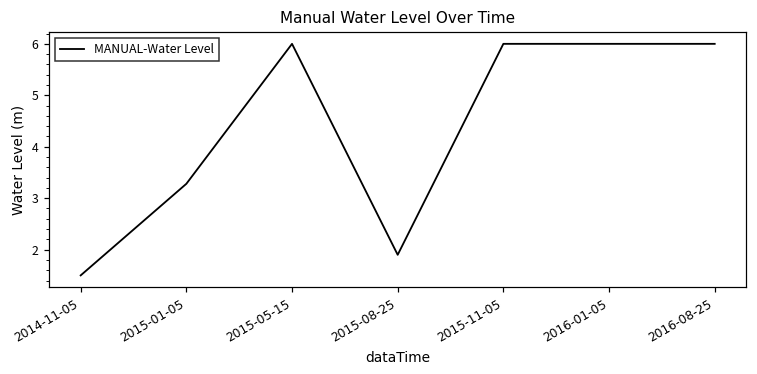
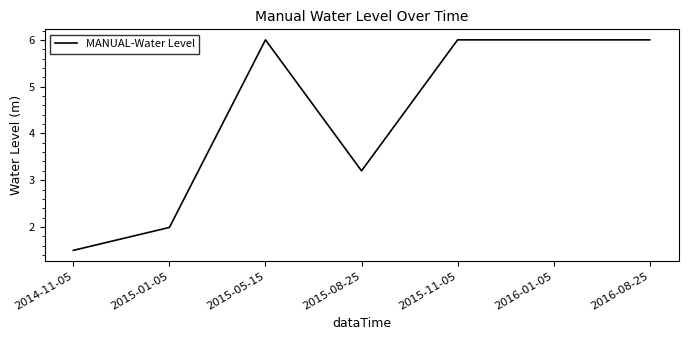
  {
    "2014-11-05": 1.5,
-   "2015-01-05": 3.3,
+   "2015-01-05": 2.0,
    "2015-05-15": 6.0,
-   "2015-08-25": 1.9,
+   "2015-08-25": 3.2,
    "2015-11-05": 6.0,
    "2016-01-05": 6.0,
    "2016-08-25": 6.0
  }
